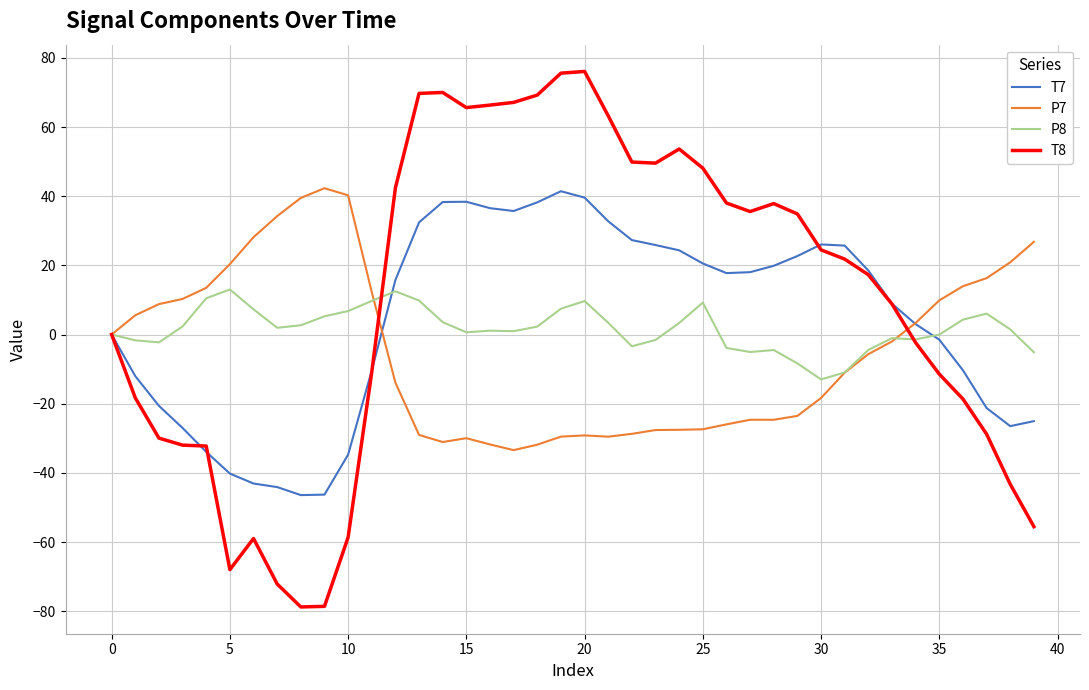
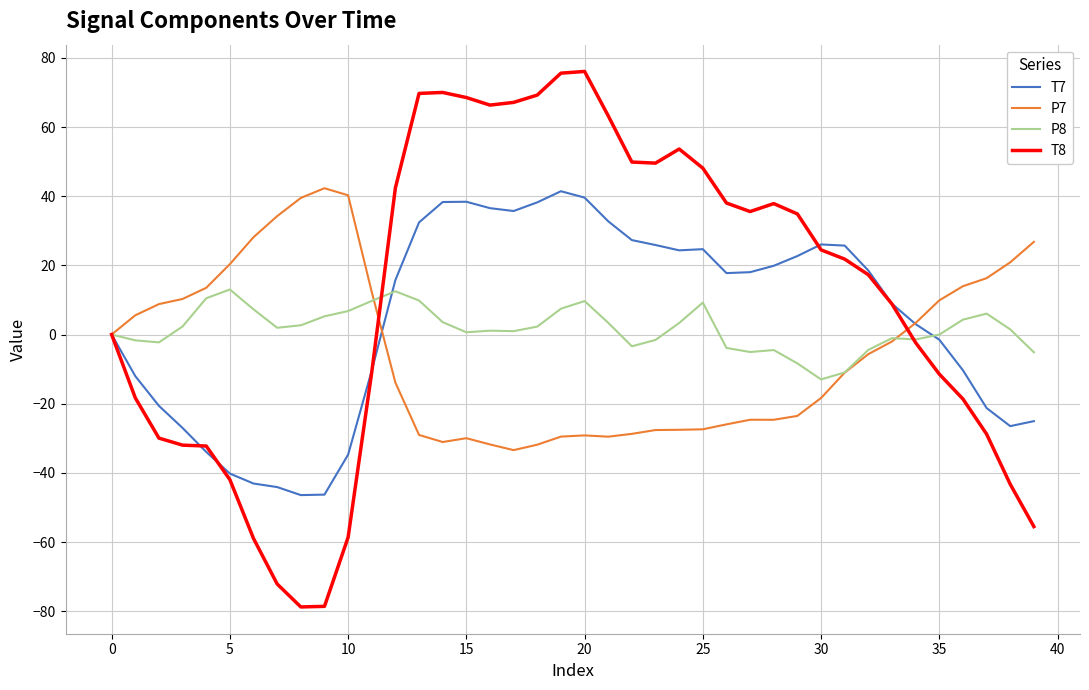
  {
    "T7": {
      "5": -40,
      "10": -35,
      "15": 38,
      "20": 40,
-     "25": 21,
+     "25": 25,
      "30": 26,
      "35": -1
    },
    "P7": {
      "5": 20,
      "10": 40,
      "15": -30,
      "20": -29,
      "25": -27,
      "30": -18,
      "35": 10
    },
    "P8": {
      "5": 13,
      "10": 7,
      "15": 1,
      "20": 10,
      "25": 9,
      "30": -13,
      "35": 0
    },
    "T8": {
-     "5": -68,
+     "5": -42,
      "10": -59,
-     "15": 66,
+     "15": 69,
      "20": 76,
      "25": 48,
      "30": 24,
      "35": -11
    }
  }
